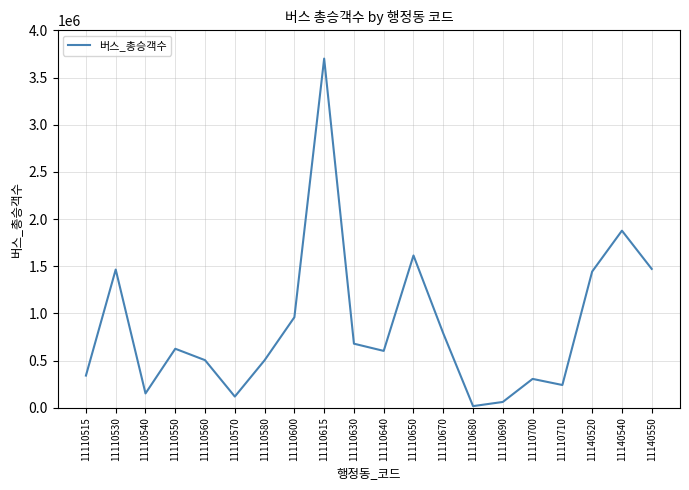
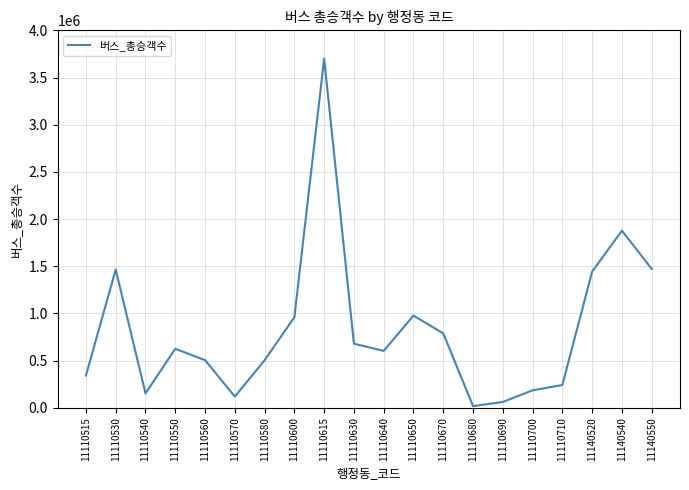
  {
    "11110515": 300000,
    "11110530": 1500000,
    "11110540": 200000,
    "11110550": 600000,
    "11110560": 500000,
    "11110570": 100000,
    "11110580": 500000,
    "11110600": 1000000,
    "11110615": 3700000,
    "11110630": 700000,
    "11110640": 600000,
-   "11110650": 1600000,
+   "11110650": 1000000,
    "11110670": 800000,
    "11110680": 0,
    "11110690": 100000,
-   "11110700": 300000,
+   "11110700": 200000,
    "11110710": 200000,
    "11140520": 1400000,
    "11140540": 1900000,
    "11140550": 1500000
  }
